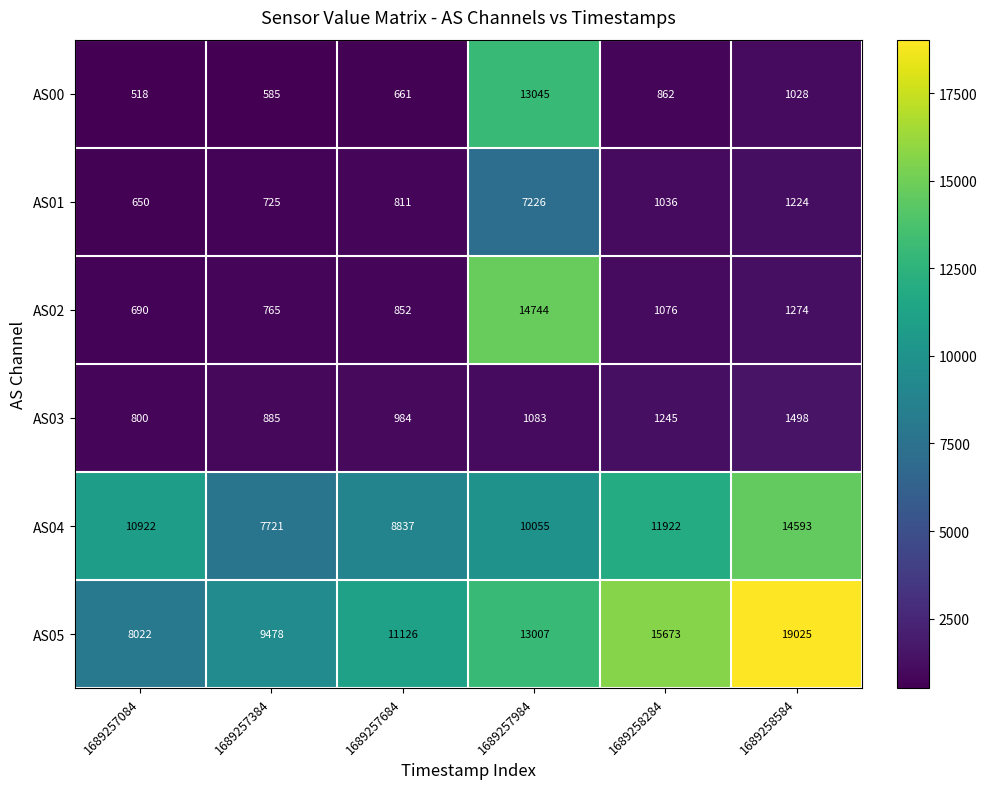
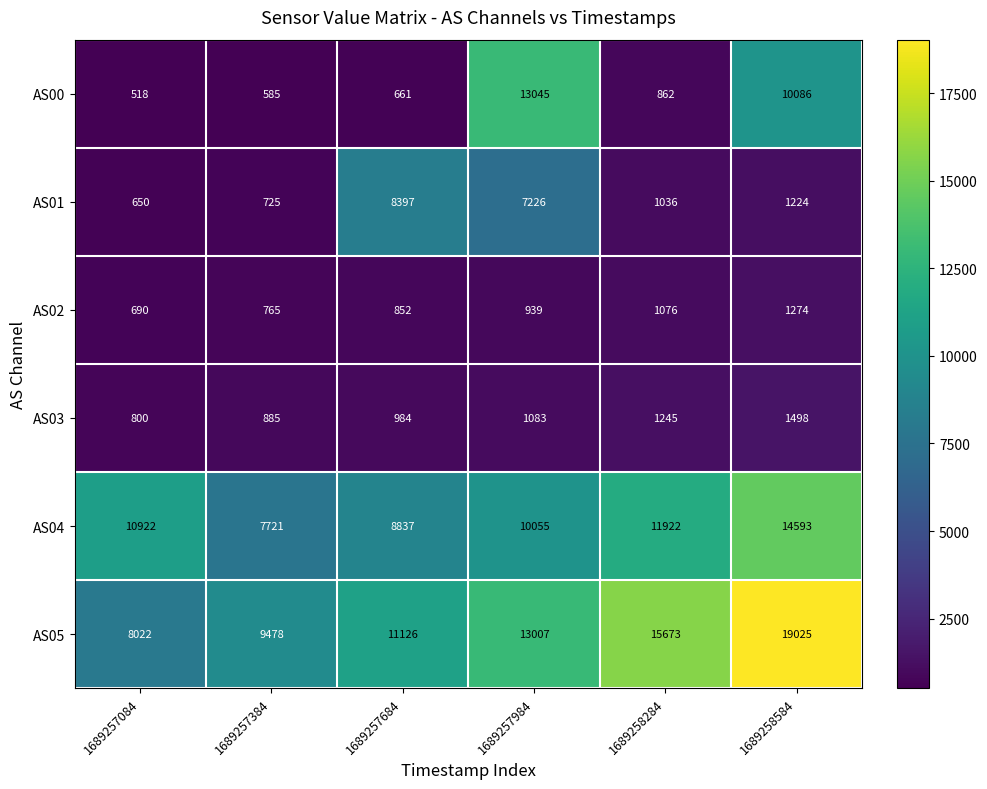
  {
    "AS00": {
      "1689257084": 518,
      "1689257384": 585,
      "1689257684": 661,
      "1689257984": 13045,
      "1689258284": 862,
-     "1689258584": 1028
+     "1689258584": 10086
    },
    "AS01": {
      "1689257084": 650,
      "1689257384": 725,
-     "1689257684": 811,
+     "1689257684": 8397,
      "1689257984": 7226,
      "1689258284": 1036,
      "1689258584": 1224
    },
    "AS02": {
      "1689257084": 690,
      "1689257384": 765,
      "1689257684": 852,
-     "1689257984": 14744,
+     "1689257984": 939,
      "1689258284": 1076,
      "1689258584": 1274
    },
    "AS03": {
      "1689257084": 800,
      "1689257384": 885,
      "1689257684": 984,
      "1689257984": 1083,
      "1689258284": 1245,
      "1689258584": 1498
    },
    "AS04": {
      "1689257084": 10922,
      "1689257384": 7721,
      "1689257684": 8837,
      "1689257984": 10055,
      "1689258284": 11922,
      "1689258584": 14593
    },
    "AS05": {
      "1689257084": 8022,
      "1689257384": 9478,
      "1689257684": 11126,
      "1689257984": 13007,
      "1689258284": 15673,
      "1689258584": 19025
    }
  }
